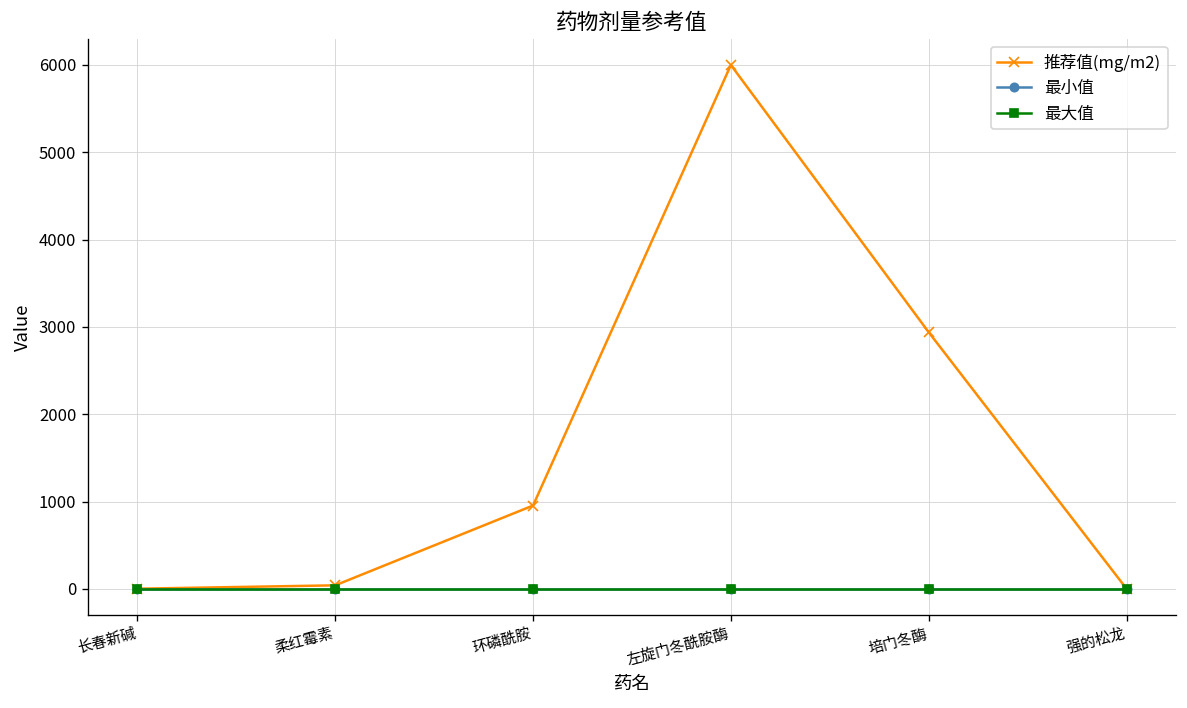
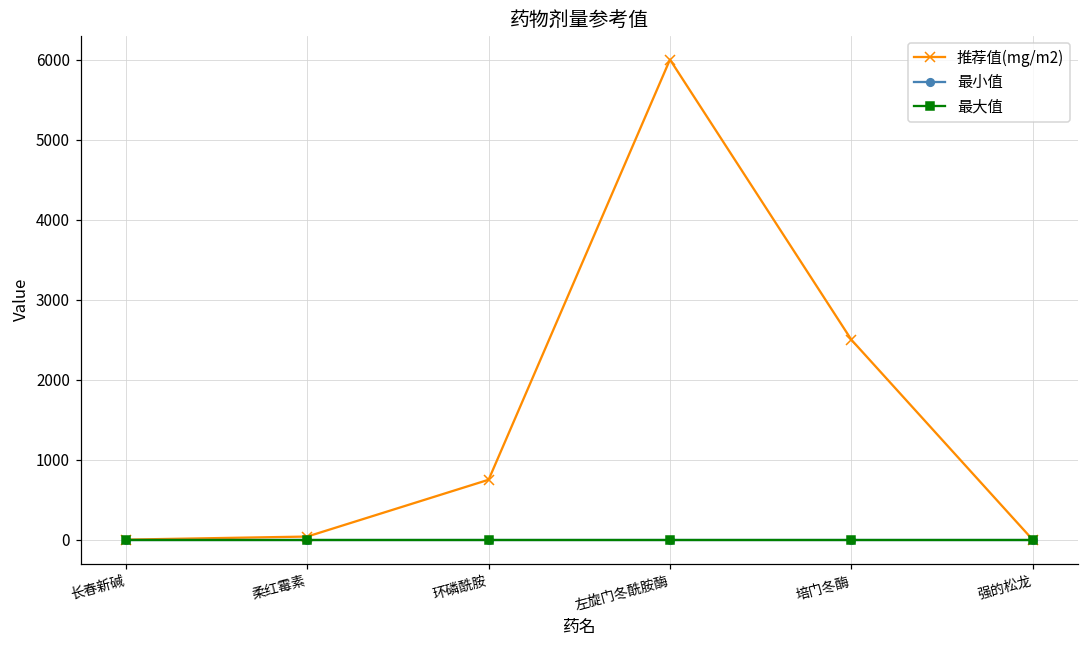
  {
    "推荐值(mg/m2)": {
      "柔红霉素": 0,
-     "环磷酰胺": 1000,
+     "环磷酰胺": 800,
      "左旋门冬酰胺酶": 6000,
-     "培门冬酶": 2900
+     "培门冬酶": 2500
    },
    "最大值": {
      "柔红霉素": 0,
      "环磷酰胺": 0,
      "左旋门冬酰胺酶": 0,
      "培门冬酶": 0
    }
  }
